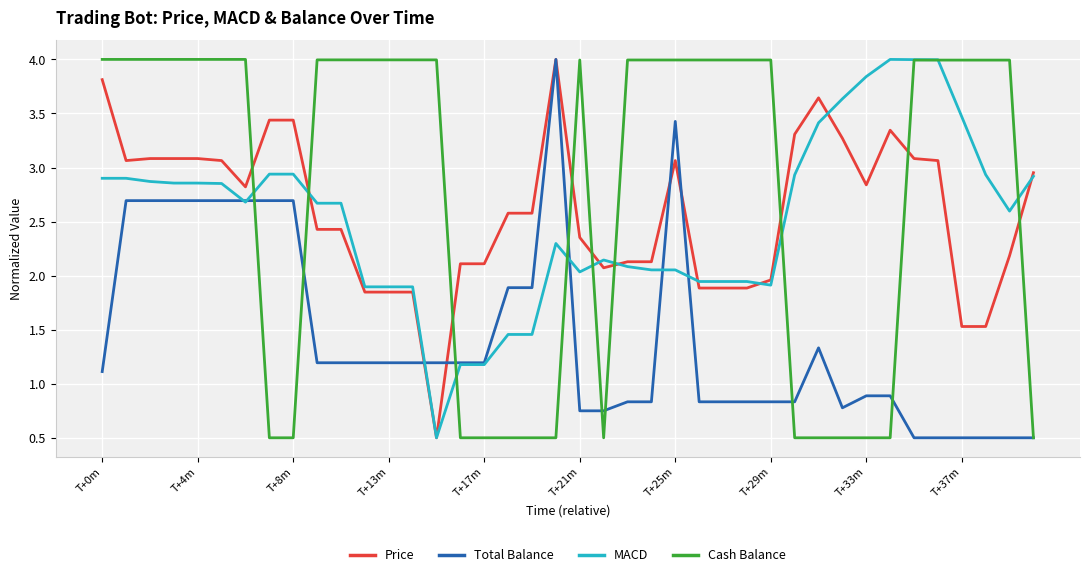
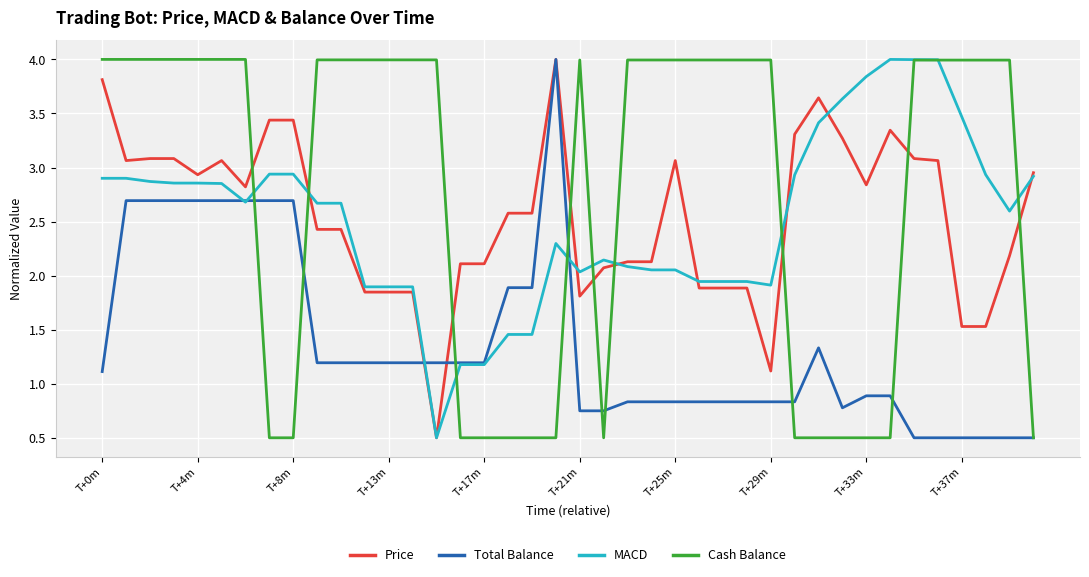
  {
    "Price": {
      "T+0m": 3.81,
-     "T+4m": 3.08,
+     "T+4m": 2.93,
      "T+8m": 3.44,
      "T+13m": 1.85,
      "T+17m": 2.11,
-     "T+21m": 2.35,
+     "T+21m": 1.81,
      "T+25m": 3.06,
-     "T+29m": 1.96,
+     "T+29m": 1.12,
      "T+33m": 2.84,
      "T+37m": 1.53
    },
    "Total Balance": {
      "T+0m": 1.11,
      "T+4m": 2.69,
      "T+8m": 2.69,
      "T+13m": 1.19,
      "T+21m": 0.75,
-     "T+25m": 3.43,
+     "T+25m": 0.83,
      "T+29m": 0.83,
      "T+33m": 0.89,
      "T+37m": 0.50
    },
    "MACD": {
      "T+0m": 2.90,
      "T+4m": 2.86,
      "T+8m": 2.94,
      "T+13m": 1.90,
      "T+21m": 2.03,
      "T+25m": 2.05,
      "T+29m": 1.91,
      "T+33m": 3.84,
      "T+37m": 3.47
    },
    "Cash Balance": {
      "T+0m": 4.00,
      "T+4m": 4.00,
      "T+8m": 0.50,
      "T+13m": 4.00,
      "T+17m": 0.50,
      "T+21m": 3.99,
      "T+25m": 3.99,
      "T+29m": 3.99,
      "T+33m": 0.50,
      "T+37m": 3.99
    }
  }
